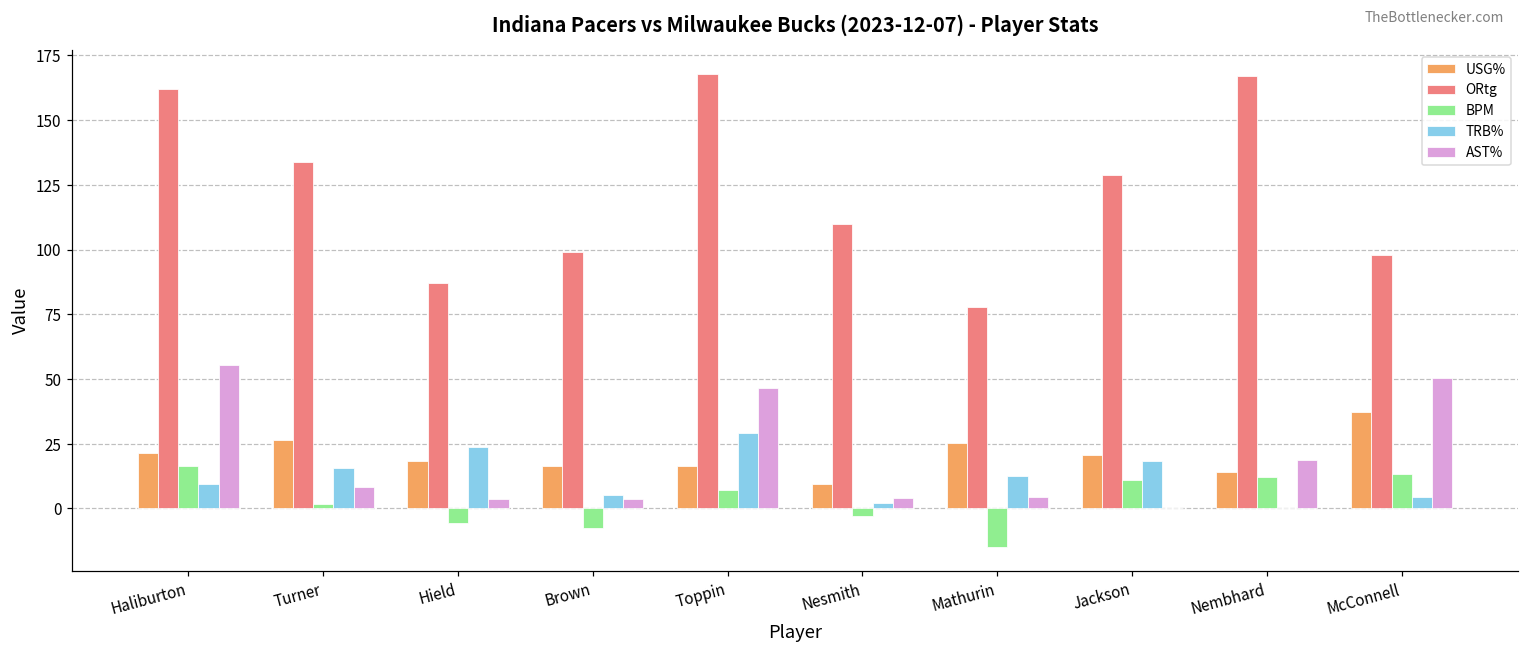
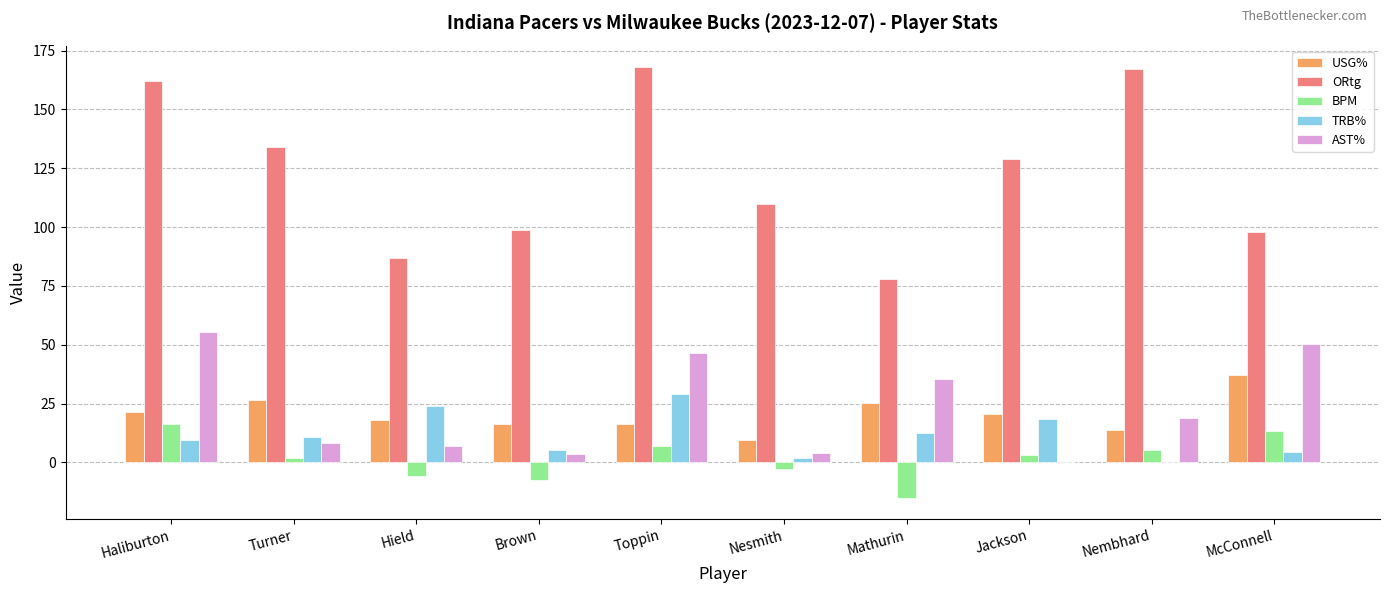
  {
    "BPM": {
      "Haliburton": 16,
      "Turner": 2,
      "Hield": -6,
      "Brown": -8,
      "Toppin": 7,
      "Nesmith": -3,
      "Mathurin": -15,
-     "Jackson": 11,
-     "Nembhard": 12,
+     "Jackson": 3,
+     "Nembhard": 5,
      "McConnell": 13
    },
    "TRB%": {
      "Haliburton": 10,
-     "Turner": 16,
+     "Turner": 11,
      "Hield": 24,
      "Brown": 5,
      "Toppin": 29,
      "Nesmith": 2,
      "Mathurin": 13,
      "Jackson": 18,
      "Nembhard": 0,
      "McConnell": 4
    },
    "AST%": {
      "Haliburton": 55,
      "Turner": 8,
-     "Hield": 4,
+     "Hield": 7,
      "Brown": 4,
      "Toppin": 46,
      "Nesmith": 4,
-     "Mathurin": 5,
+     "Mathurin": 35,
      "Jackson": 0,
      "Nembhard": 19,
      "McConnell": 50
    }
  }
